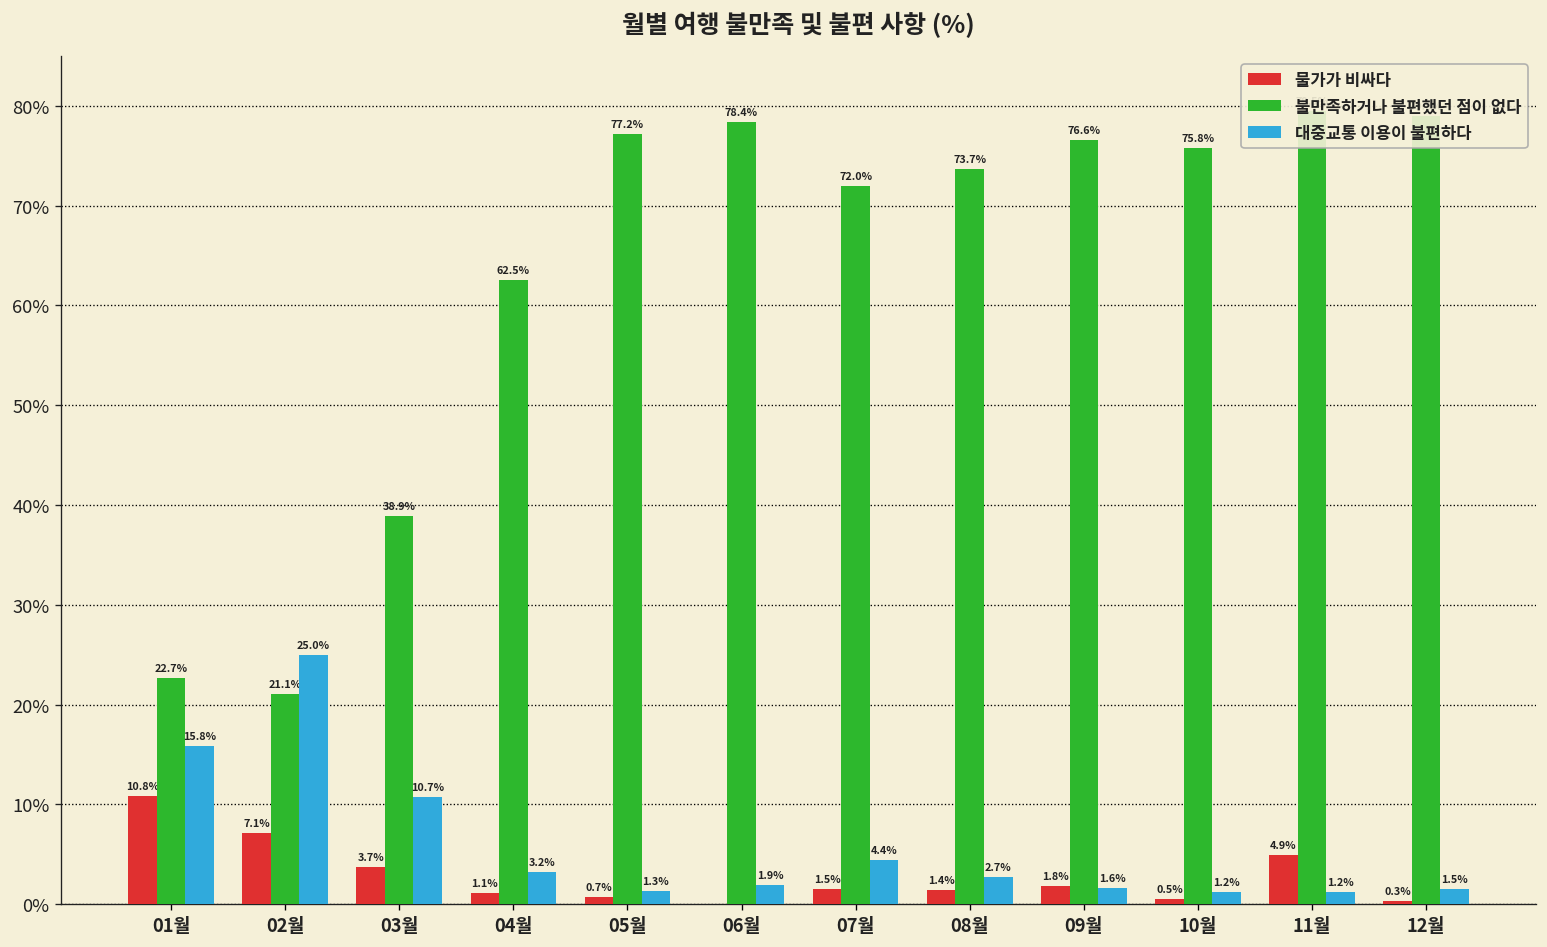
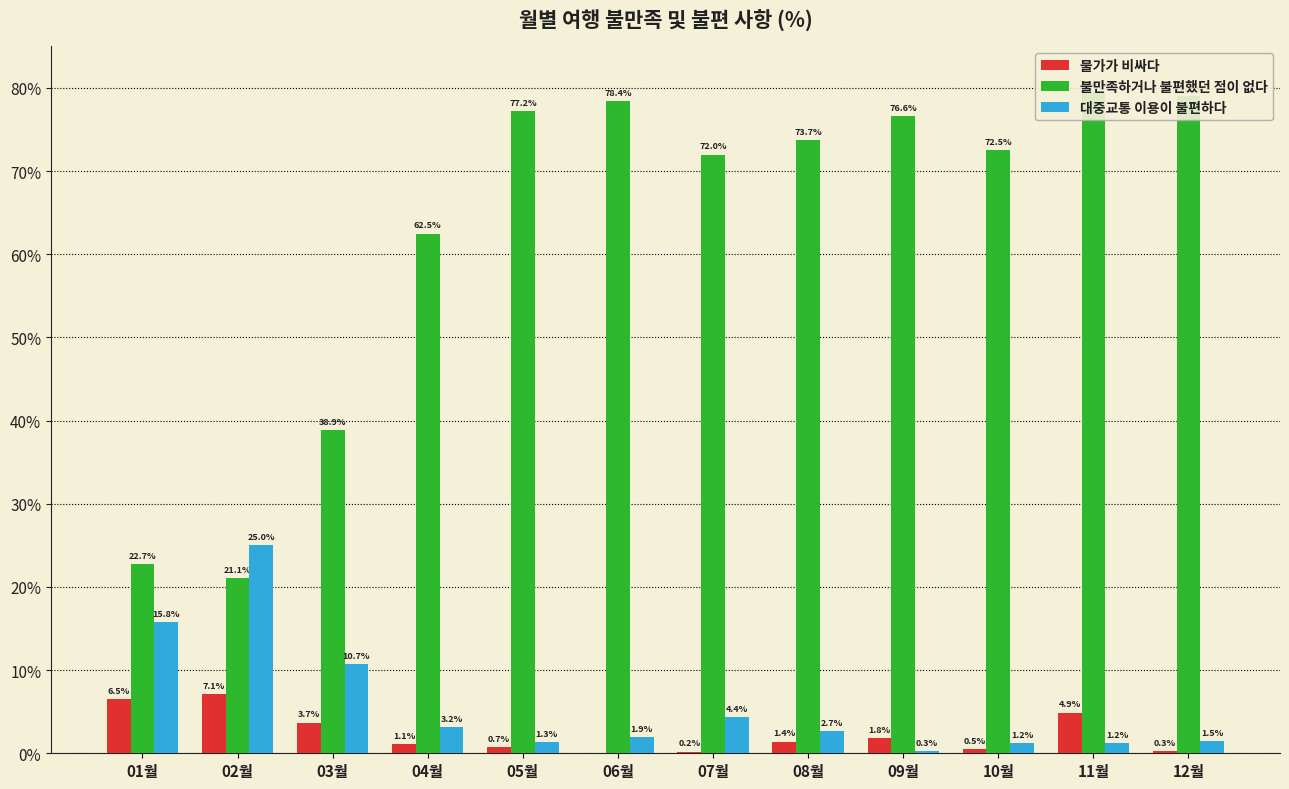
  {
    "물가가 비싸다": {
-     "01월": "10.8%",
+     "01월": "6.5%",
      "02월": "7.1%",
      "03월": "3.7%",
      "04월": "1.1%",
      "05월": "0.7%",
-     "07월": "1.5%",
+     "07월": "0.2%",
      "08월": "1.4%",
      "09월": "1.8%",
      "10월": "0.5%",
      "11월": "4.9%",
      "12월": "0.3%"
    },
    "불만족하거나 불편했던 점이 없다": {
      "01월": "22.7%",
      "02월": "21.1%",
      "03월": "38.9%",
      "04월": "62.5%",
      "05월": "77.2%",
      "06월": "78.4%",
      "07월": "72.0%",
      "08월": "73.7%",
      "09월": "76.6%",
-     "10월": "75.8%"
+     "10월": "72.5%"
    },
    "대중교통 이용이 불편하다": {
      "01월": "15.8%",
      "02월": "25.0%",
      "03월": "10.7%",
      "04월": "3.2%",
      "05월": "1.3%",
      "06월": "1.9%",
      "07월": "4.4%",
      "08월": "2.7%",
-     "09월": "1.6%",
+     "09월": "0.3%",
      "10월": "1.2%",
      "11월": "1.2%",
      "12월": "1.5%"
    }
  }
